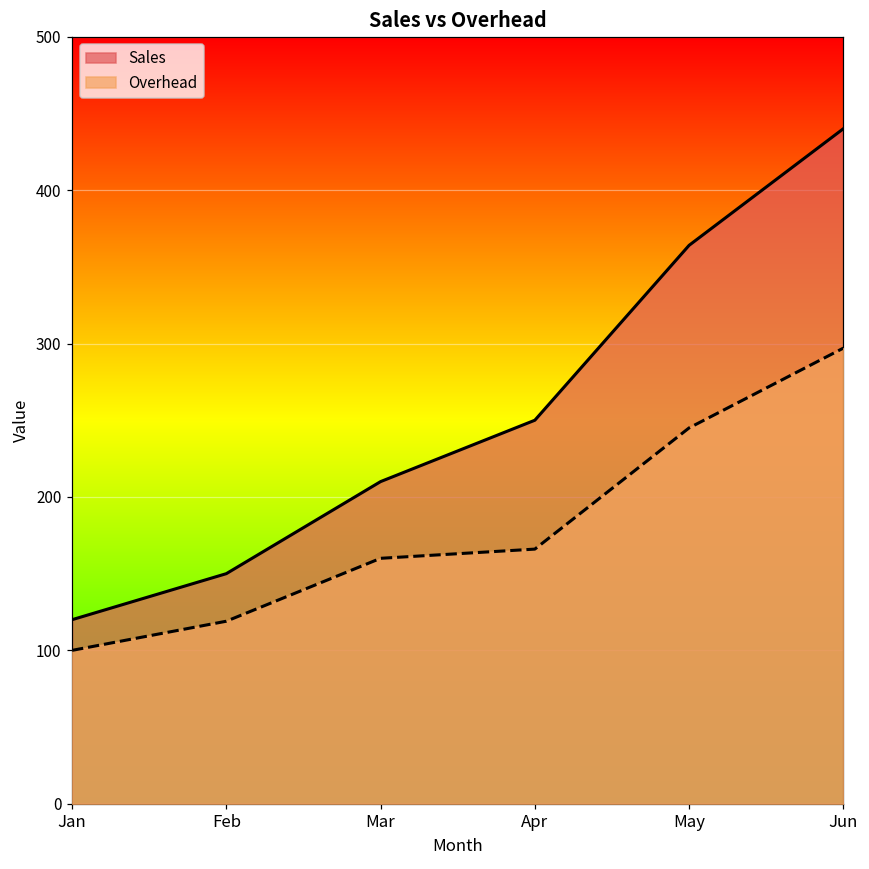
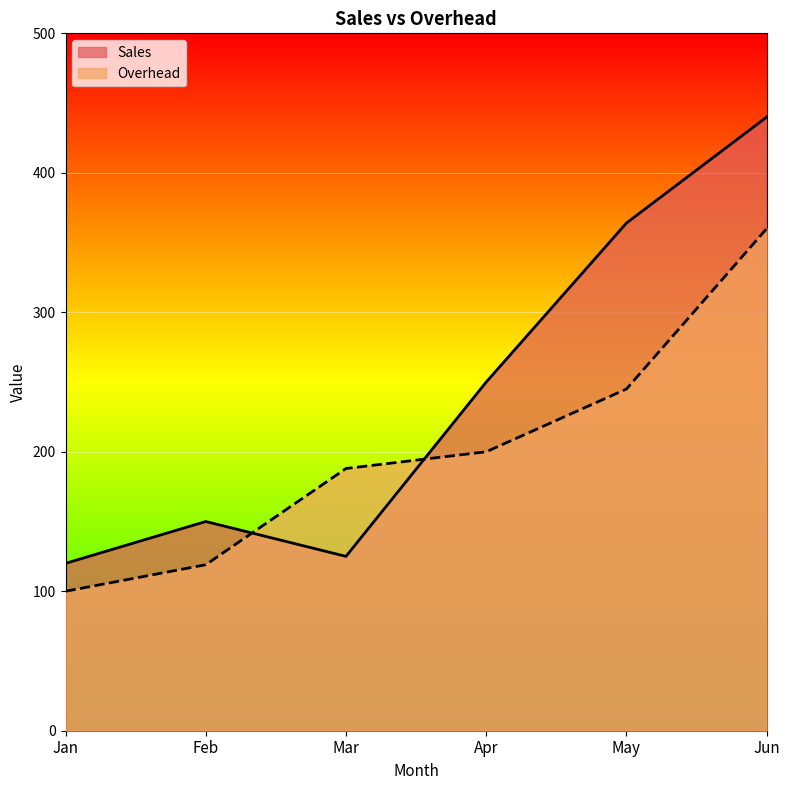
  {
    "Sales": {
      "Jan": 120,
      "Feb": 150,
-     "Mar": 210,
+     "Mar": 125,
      "Apr": 250,
      "May": 364,
      "Jun": 440
    },
    "Overhead": {
      "Jan": 100,
      "Feb": 119,
-     "Mar": 160,
-     "Apr": 166,
+     "Mar": 188,
+     "Apr": 200,
      "May": 245,
-     "Jun": 297
+     "Jun": 360
    }
  }
